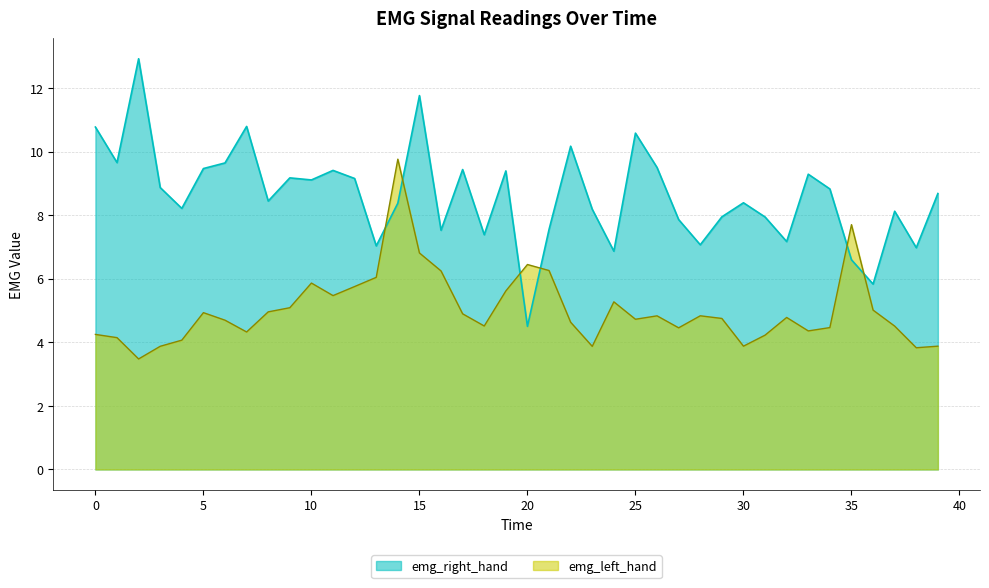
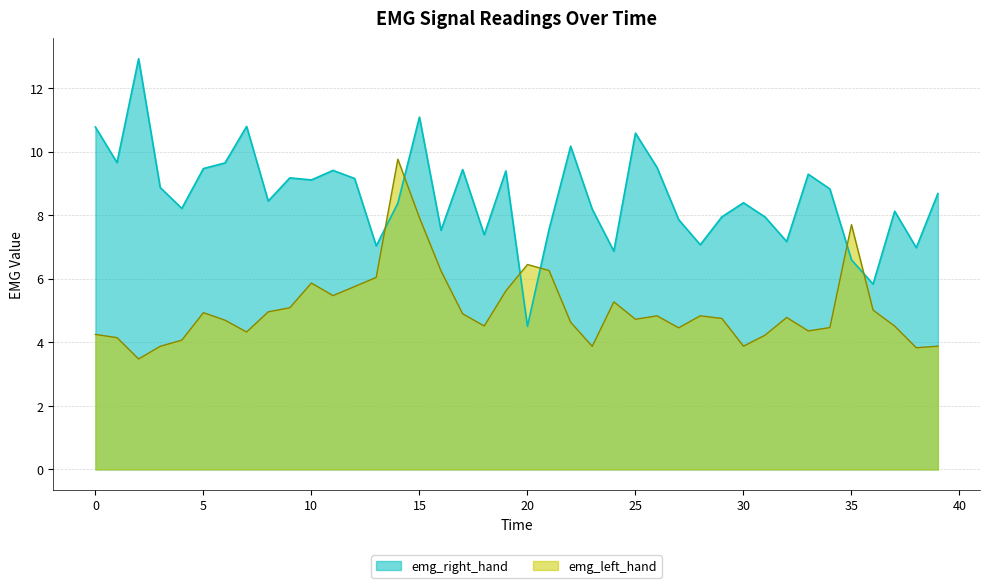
  {
    "emg_right_hand": {
      "0": 10.8,
      "5": 9.5,
      "10": 9.1,
-     "15": 11.8,
+     "15": 11.1,
      "20": 4.5,
      "25": 10.6,
      "30": 8.4,
      "35": 6.6
    },
    "emg_left_hand": {
      "0": 4.3,
      "5": 4.9,
      "10": 5.9,
-     "15": 6.8,
+     "15": 7.9,
      "20": 6.4,
      "25": 4.7,
      "30": 3.9,
      "35": 7.7
    }
  }
